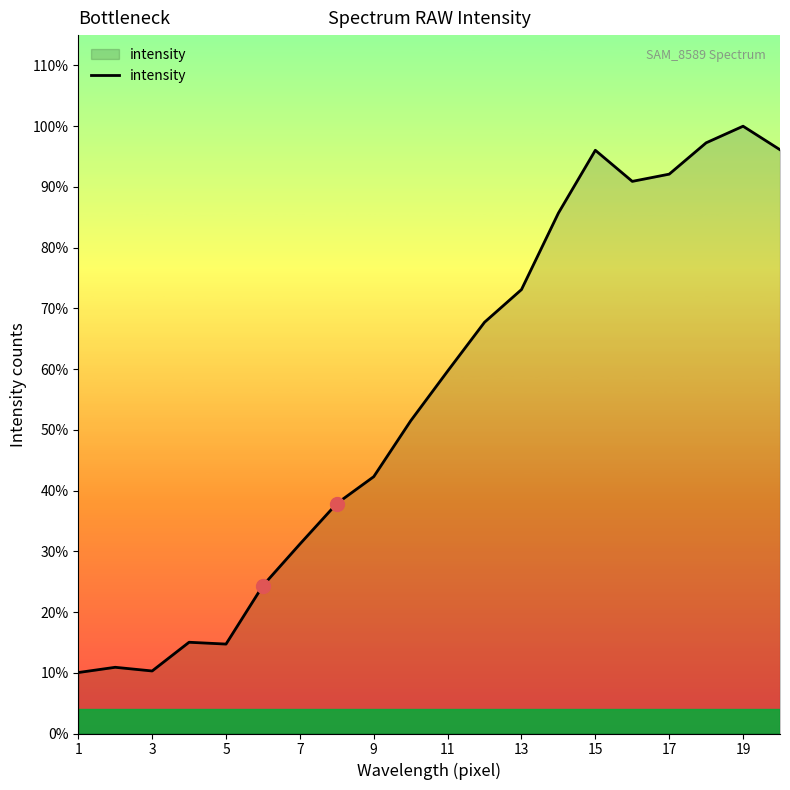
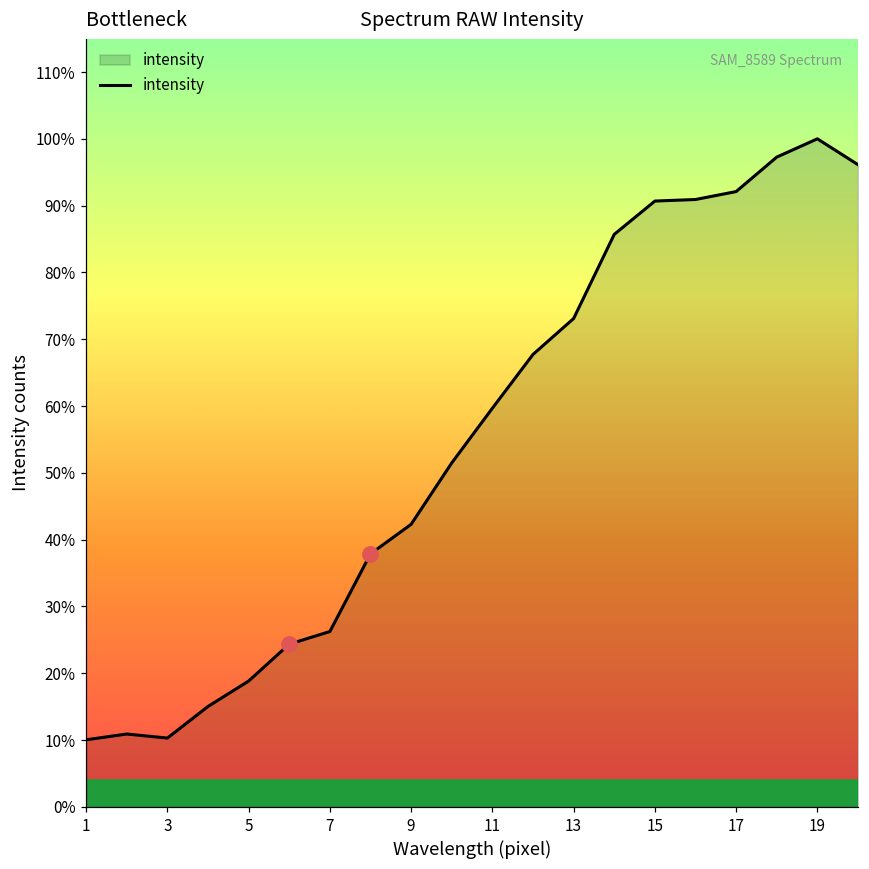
  {
    "intensity": {
      "1": "10%",
      "3": "10%",
-     "5": "15%",
-     "7": "31%",
+     "5": "19%",
+     "7": "26%",
      "9": "42%",
      "11": "60%",
      "13": "73%",
-     "15": "96%",
+     "15": "91%",
      "17": "92%",
      "19": "100%"
    }
  }
